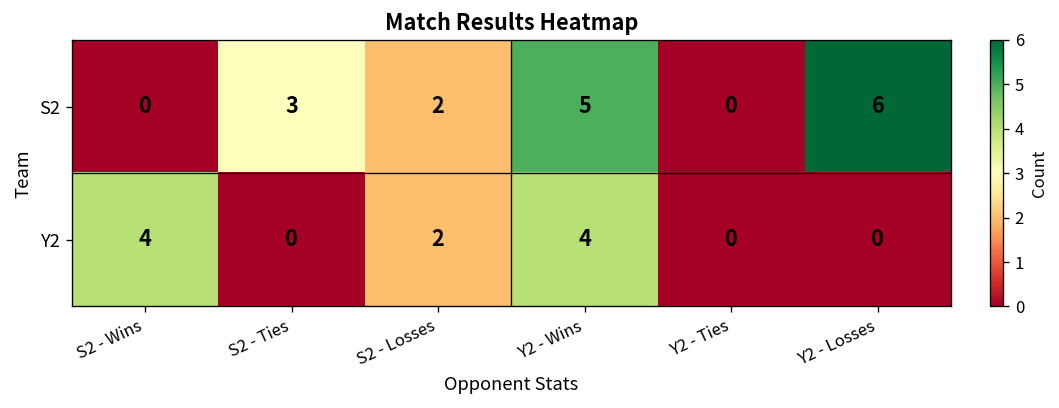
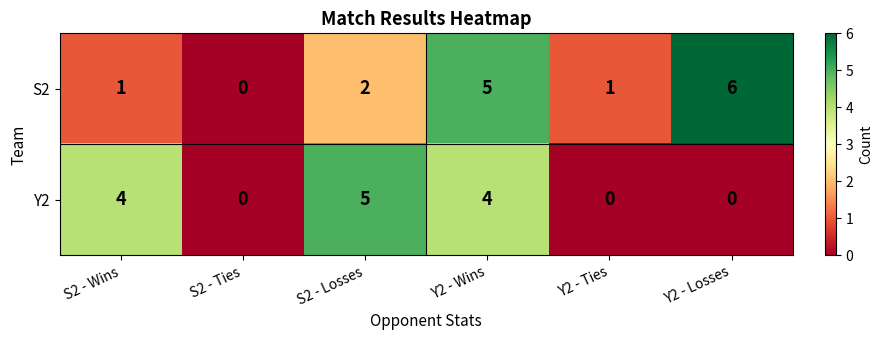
  {
    "S2": {
-     "S2 - Wins": 0,
-     "S2 - Ties": 3,
+     "S2 - Wins": 1,
+     "S2 - Ties": 0,
      "S2 - Losses": 2,
      "Y2 - Wins": 5,
-     "Y2 - Ties": 0,
+     "Y2 - Ties": 1,
      "Y2 - Losses": 6
    },
    "Y2": {
      "S2 - Wins": 4,
      "S2 - Ties": 0,
-     "S2 - Losses": 2,
+     "S2 - Losses": 5,
      "Y2 - Wins": 4,
      "Y2 - Ties": 0,
      "Y2 - Losses": 0
    }
  }
